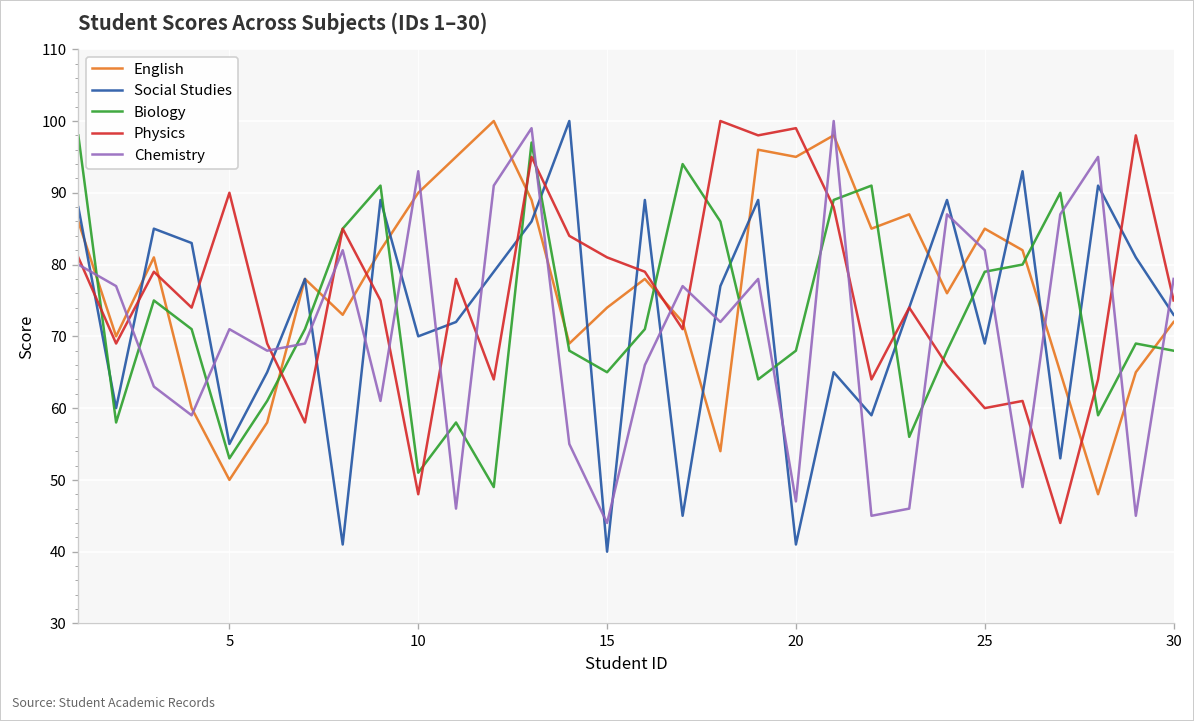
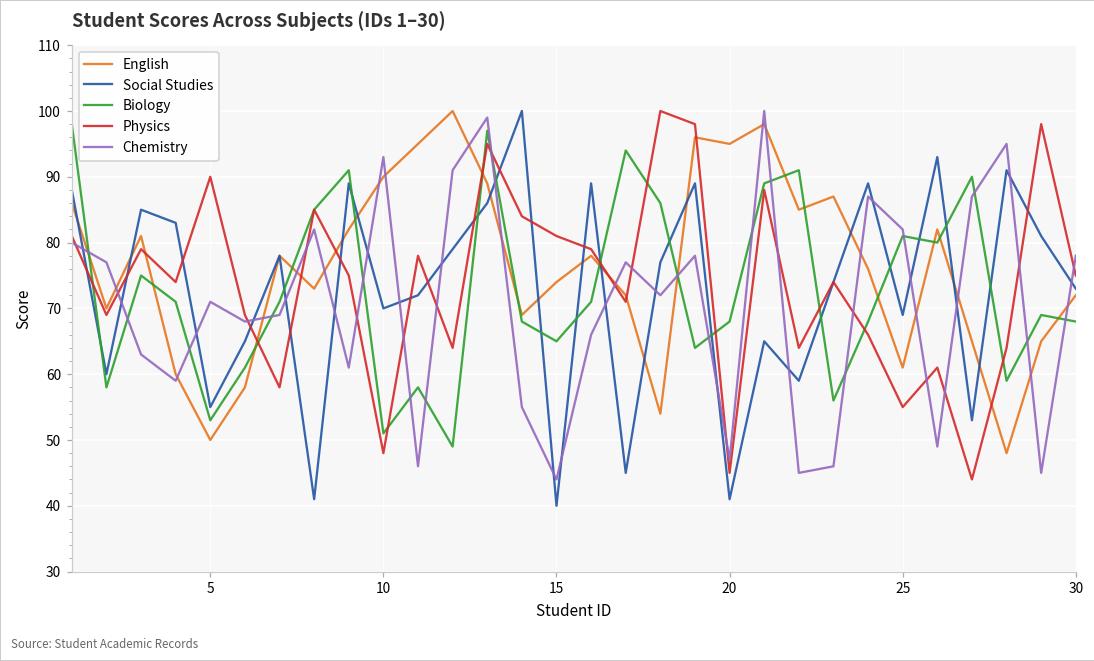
  {
    "English": {
      "5": 50,
      "10": 90,
      "15": 74,
      "20": 95,
-     "25": 85,
+     "25": 61,
      "30": 72
    },
    "Social Studies": {
      "5": 55,
      "10": 70,
      "15": 40,
      "20": 41,
      "25": 69,
      "30": 73
    },
    "Biology": {
      "5": 53,
      "10": 51,
      "15": 65,
      "20": 68,
-     "25": 79,
+     "25": 81,
      "30": 68
    },
    "Physics": {
      "5": 90,
      "10": 48,
      "15": 81,
-     "20": 99,
-     "25": 60,
+     "20": 45,
+     "25": 55,
      "30": 75
    },
    "Chemistry": {
      "5": 71,
      "10": 93,
      "15": 44,
      "20": 47,
      "25": 82,
      "30": 78
    }
  }
